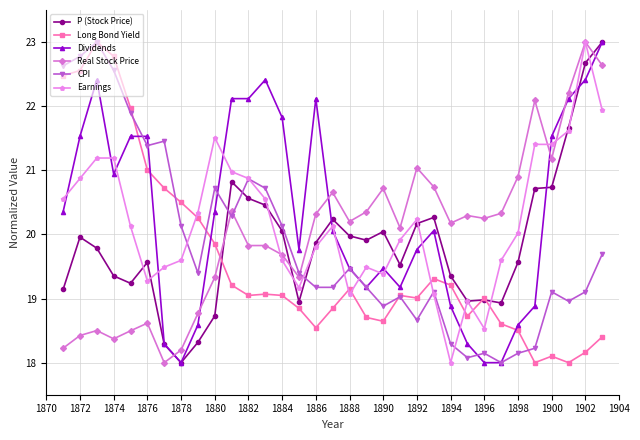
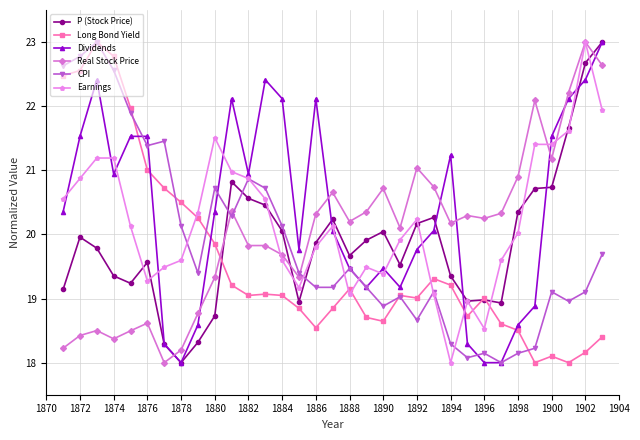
  {
    "P (Stock Price)": {
      "1872": 20.0,
      "1874": 19.4,
      "1876": 19.6,
      "1880": 18.7,
      "1882": 20.6,
      "1884": 20.1,
      "1886": 19.9,
-     "1888": 20.0,
+     "1888": 19.7,
      "1890": 20.0,
      "1892": 20.2,
      "1894": 19.4,
-     "1898": 19.6,
+     "1898": 20.4,
      "1900": 20.7,
      "1902": 22.7
    },
    "Dividends": {
      "1872": 21.5,
      "1874": 20.9,
      "1876": 21.5,
      "1880": 20.4,
-     "1882": 22.1,
-     "1884": 21.8,
+     "1882": 20.9,
+     "1884": 22.1,
      "1886": 22.1,
      "1890": 19.5,
      "1892": 19.8,
-     "1894": 18.9,
+     "1894": 21.2,
      "1896": 18.0,
      "1898": 18.6,
      "1900": 21.5,
      "1902": 22.4
    }
  }
